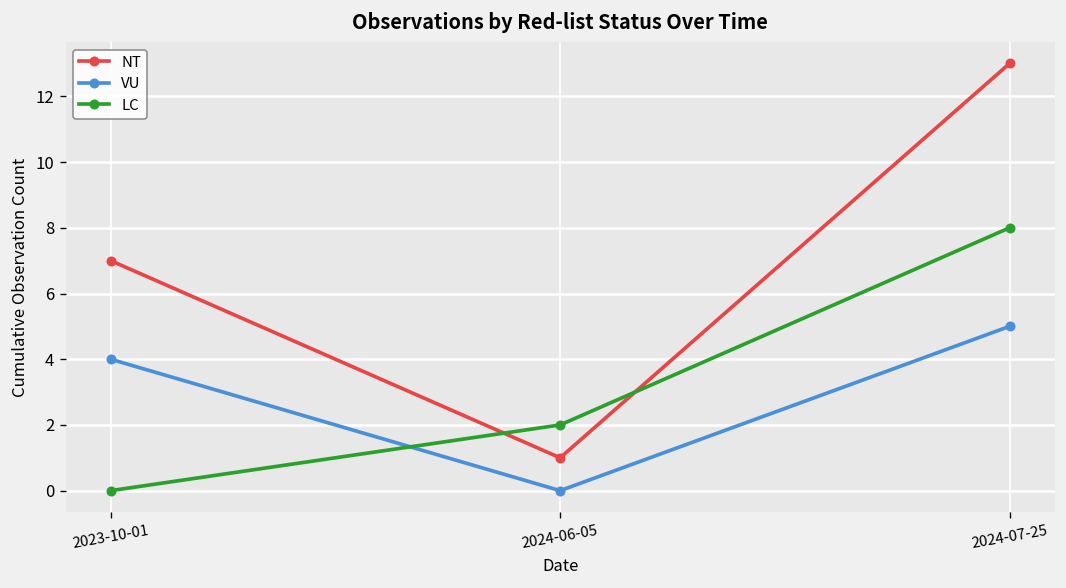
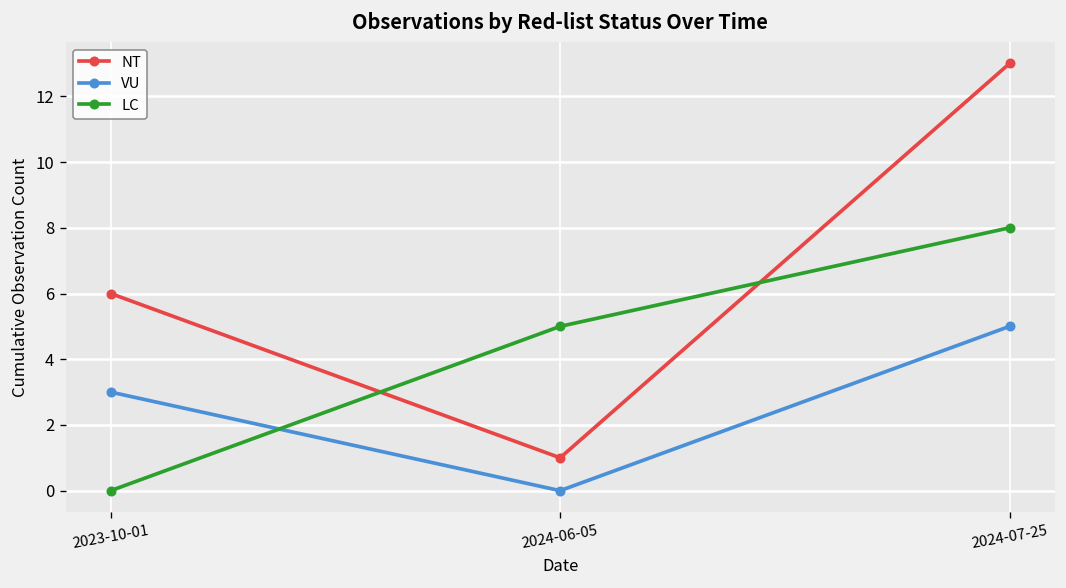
  {
    "NT": {
-     "2023-10-01": 7,
+     "2023-10-01": 6,
      "2024-06-05": 1,
      "2024-07-25": 13
    },
    "VU": {
-     "2023-10-01": 4,
+     "2023-10-01": 3,
      "2024-06-05": 0,
      "2024-07-25": 5
    },
    "LC": {
      "2023-10-01": 0,
-     "2024-06-05": 2,
+     "2024-06-05": 5,
      "2024-07-25": 8
    }
  }
